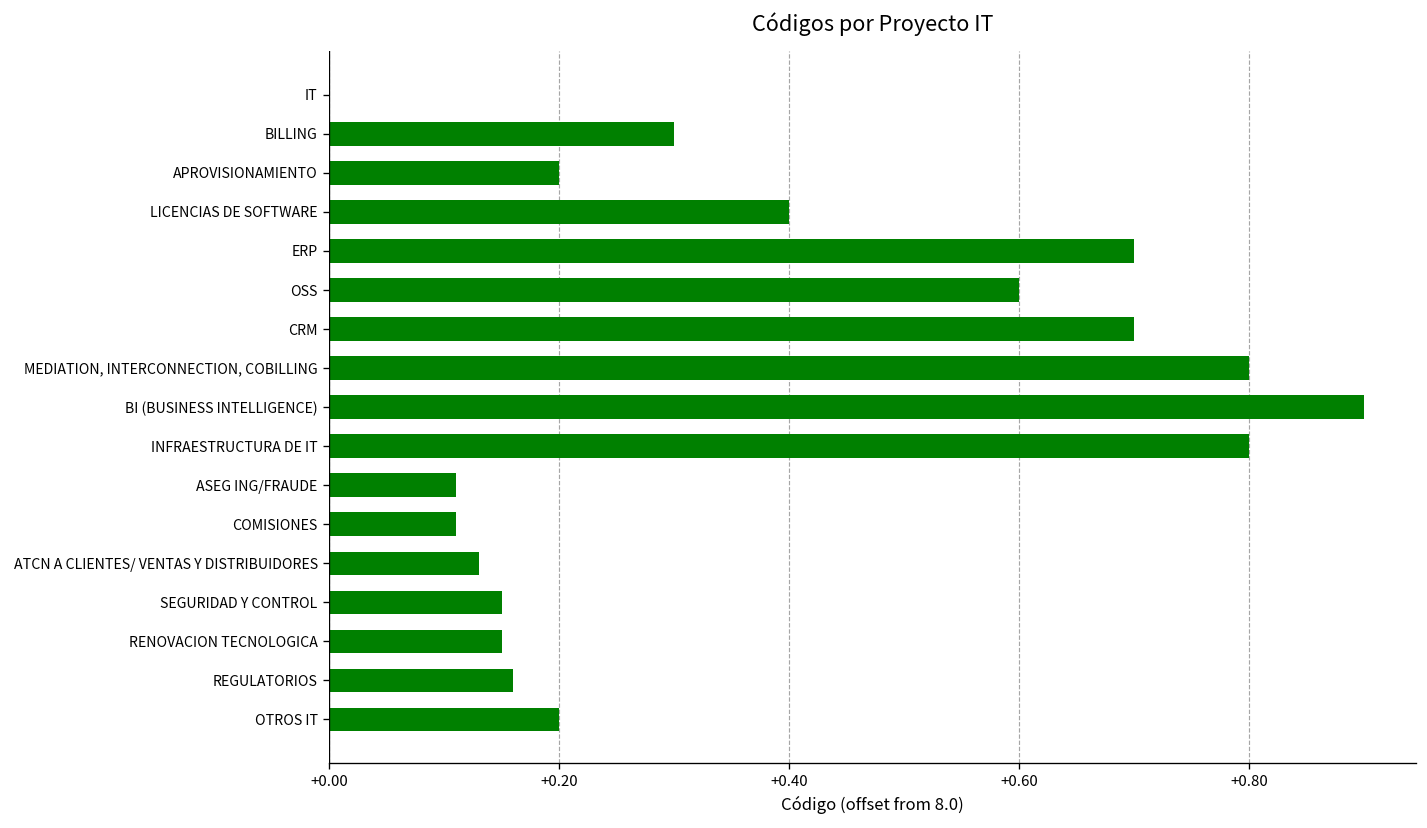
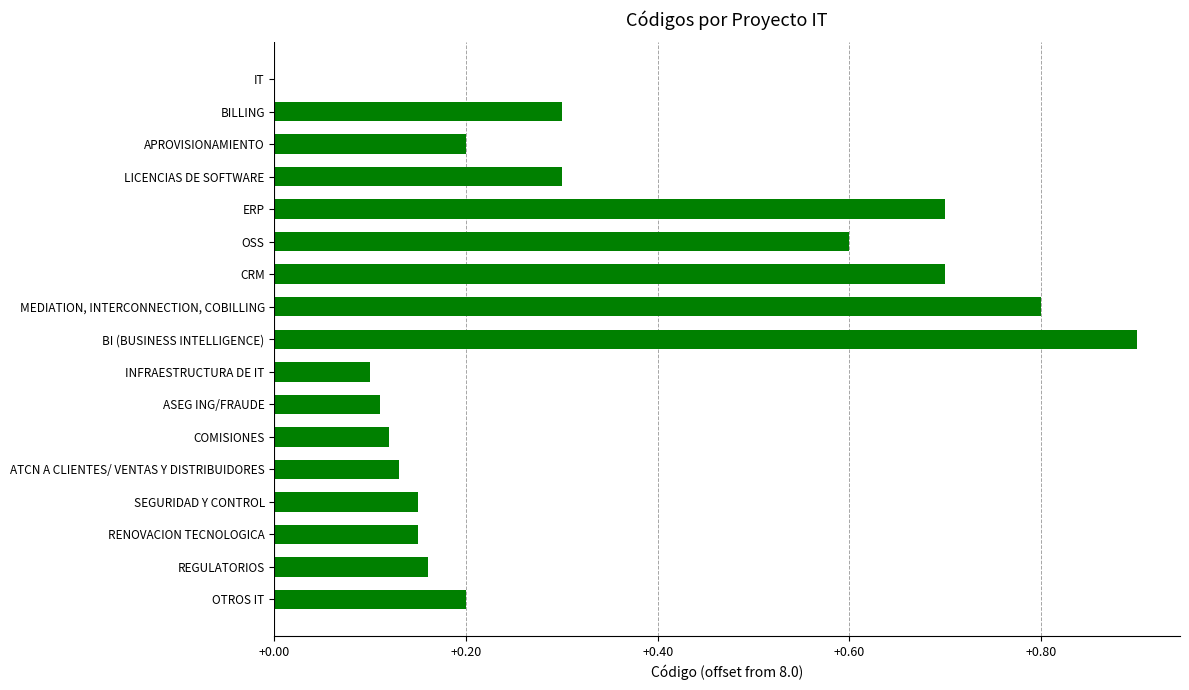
  {
    "IT": "+0.00",
    "BILLING": "+0.30",
    "APROVISIONAMIENTO": "+0.20",
-   "LICENCIAS DE SOFTWARE": "+0.40",
+   "LICENCIAS DE SOFTWARE": "+0.30",
    "ERP": "+0.70",
    "OSS": "+0.60",
    "CRM": "+0.70",
    "MEDIATION, INTERCONNECTION, COBILLING": "+0.80",
    "BI (BUSINESS INTELLIGENCE)": "+0.90",
-   "INFRAESTRUCTURA DE IT": "+0.80",
+   "INFRAESTRUCTURA DE IT": "+0.10",
    "ASEG ING/FRAUDE": "+0.11",
-   "COMISIONES": "+0.11",
+   "COMISIONES": "+0.12",
    "ATCN A CLIENTES/ VENTAS Y DISTRIBUIDORES": "+0.13",
    "SEGURIDAD Y CONTROL": "+0.15",
    "RENOVACION TECNOLOGICA": "+0.15",
    "REGULATORIOS": "+0.16",
    "OTROS IT": "+0.20"
  }
